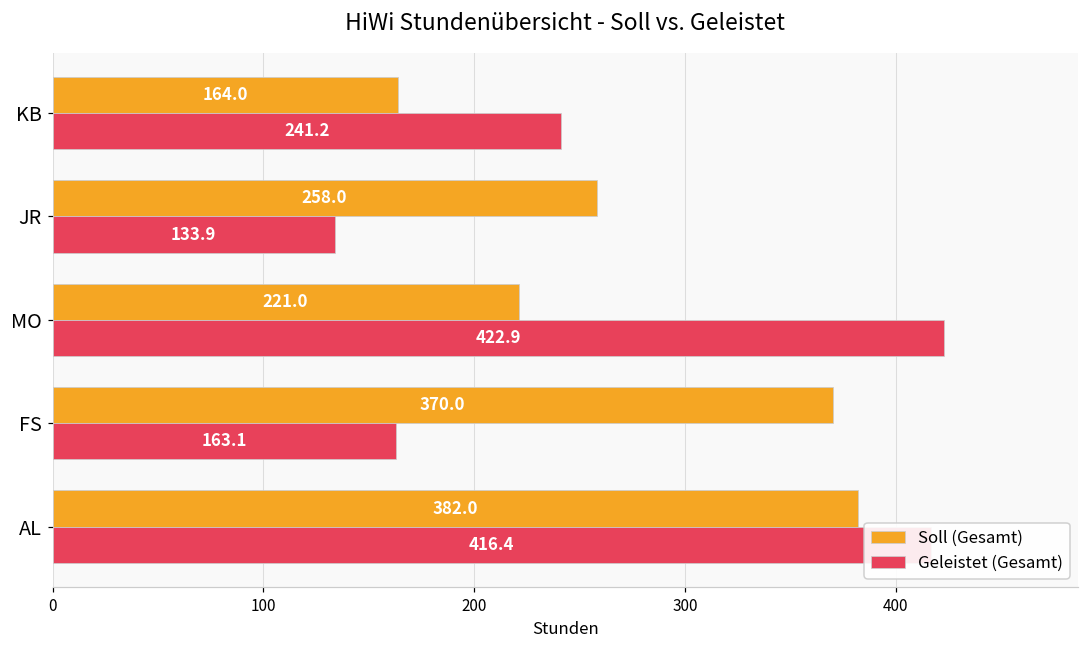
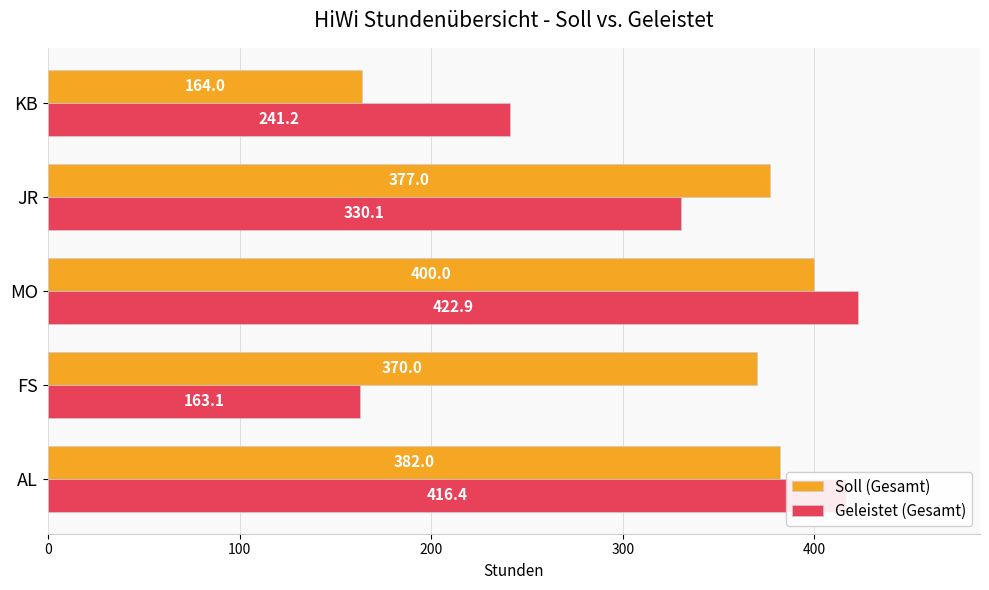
  {
    "Soll (Gesamt)": {
      "KB": 164.0,
-     "JR": 258.0,
-     "MO": 221.0,
+     "JR": 377.0,
+     "MO": 400.0,
      "FS": 370.0,
      "AL": 382.0
    },
    "Geleistet (Gesamt)": {
      "KB": 241.2,
-     "JR": 133.9,
+     "JR": 330.1,
      "MO": 422.9,
      "FS": 163.1
    }
  }
